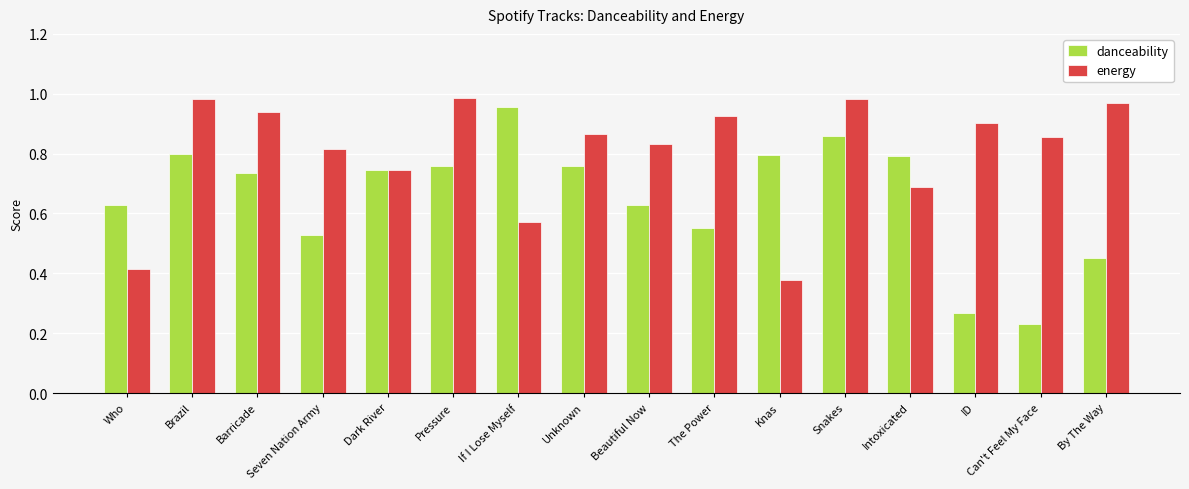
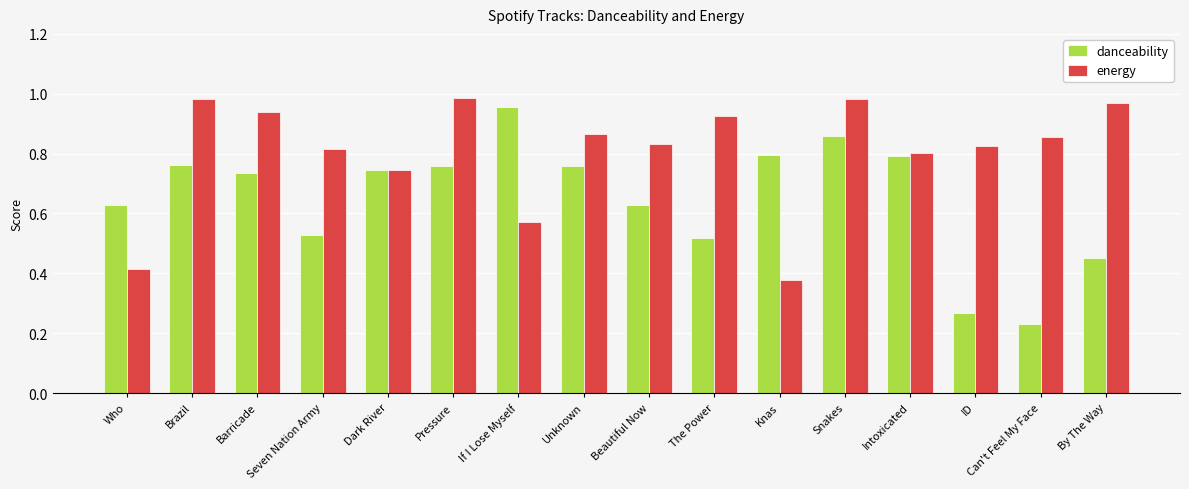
  {
    "danceability": {
      "Who": 0.63,
-     "Brazil": 0.80,
+     "Brazil": 0.76,
      "Barricade": 0.74,
      "Seven Nation Army": 0.53,
      "Dark River": 0.74,
      "Pressure": 0.76,
      "If I Lose Myself": 0.96,
      "Unknown": 0.76,
      "Beautiful Now": 0.63,
-     "The Power": 0.55,
+     "The Power": 0.52,
      "Knas": 0.80,
      "Snakes": 0.86,
      "Intoxicated": 0.79,
      "ID": 0.27,
      "Can't Feel My Face": 0.23,
      "By The Way": 0.45
    },
    "energy": {
      "Who": 0.42,
      "Brazil": 0.98,
      "Barricade": 0.94,
      "Seven Nation Army": 0.82,
      "Dark River": 0.75,
      "Pressure": 0.99,
      "If I Lose Myself": 0.57,
      "Unknown": 0.87,
      "Beautiful Now": 0.83,
      "The Power": 0.93,
      "Knas": 0.38,
      "Snakes": 0.98,
-     "Intoxicated": 0.69,
-     "ID": 0.90,
+     "Intoxicated": 0.80,
+     "ID": 0.83,
      "Can't Feel My Face": 0.86,
      "By The Way": 0.97
    }
  }
